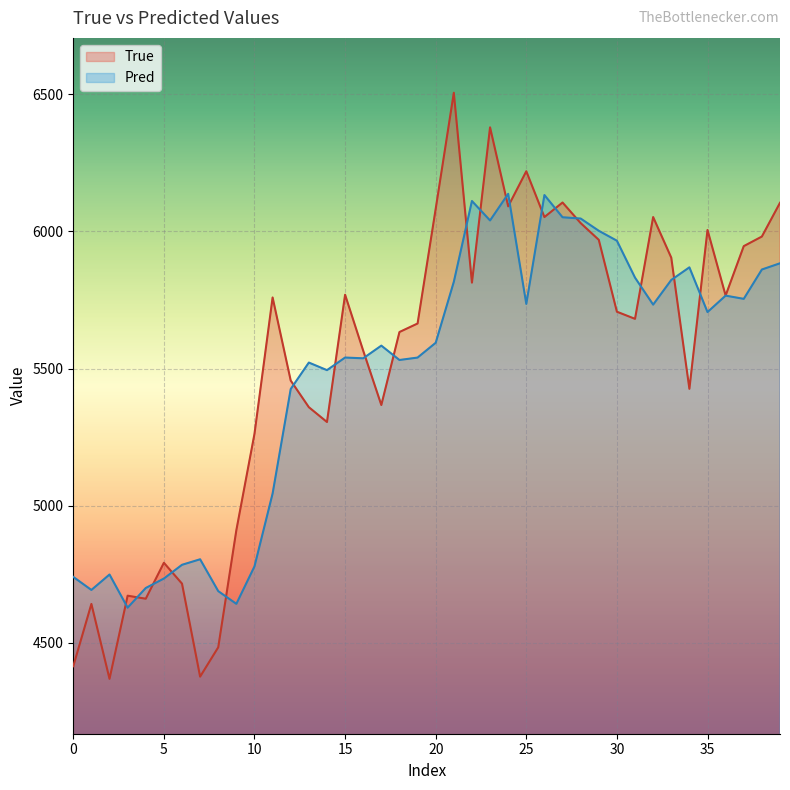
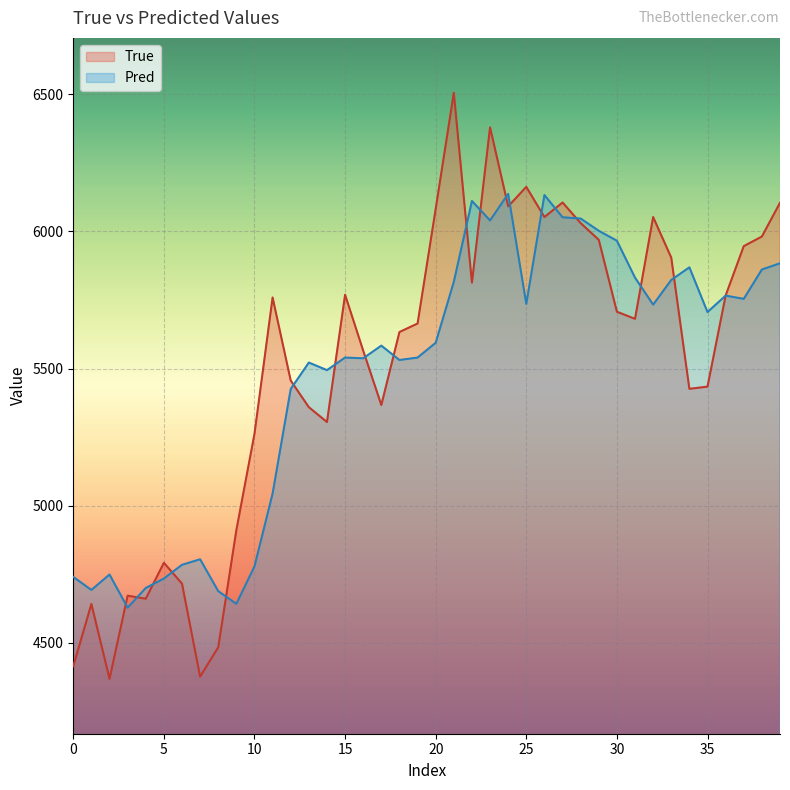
  {
    "True": {
      "0": 4420,
      "5": 4790,
      "10": 5260,
      "15": 5770,
      "20": 6080,
-     "25": 6220,
+     "25": 6160,
      "30": 5710,
-     "35": 6010
+     "35": 5430
    },
    "Pred": {
      "0": 4740,
      "5": 4730,
      "10": 4780,
      "15": 5540,
      "20": 5590,
      "25": 5740,
      "30": 5970,
      "35": 5710
    }
  }
